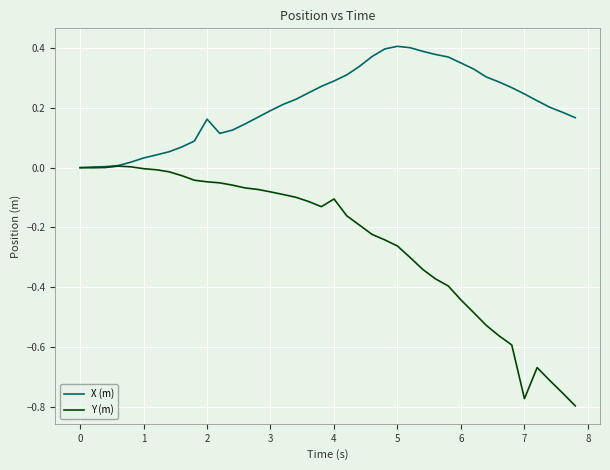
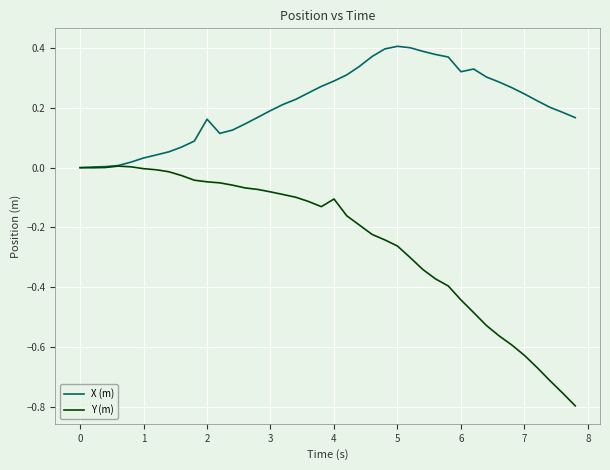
  {
    "X (m)": {
      "1": 0.03,
      "2": 0.16,
      "3": 0.19,
      "4": 0.29,
      "5": 0.41,
-     "6": 0.35,
+     "6": 0.32,
      "7": 0.25
    },
    "Y (m)": {
      "1": 0.00,
      "2": -0.05,
      "3": -0.08,
      "4": -0.10,
      "5": -0.26,
      "6": -0.44,
-     "7": -0.77
+     "7": -0.63
    }
  }
